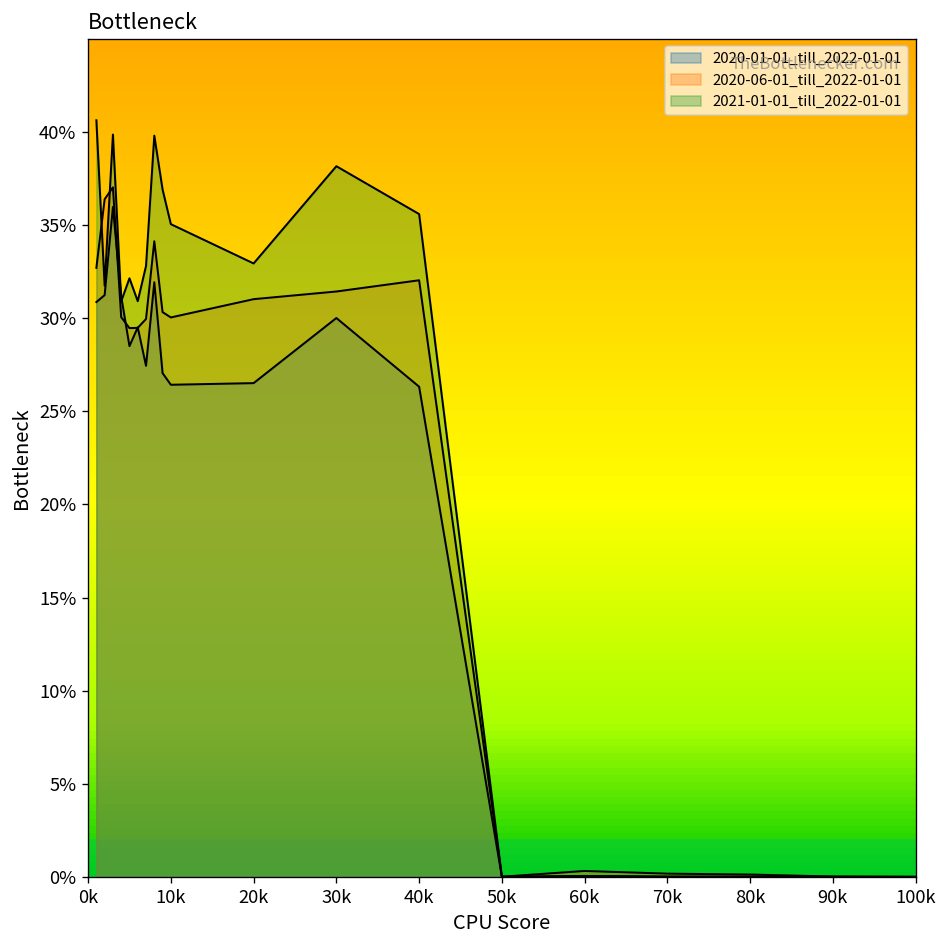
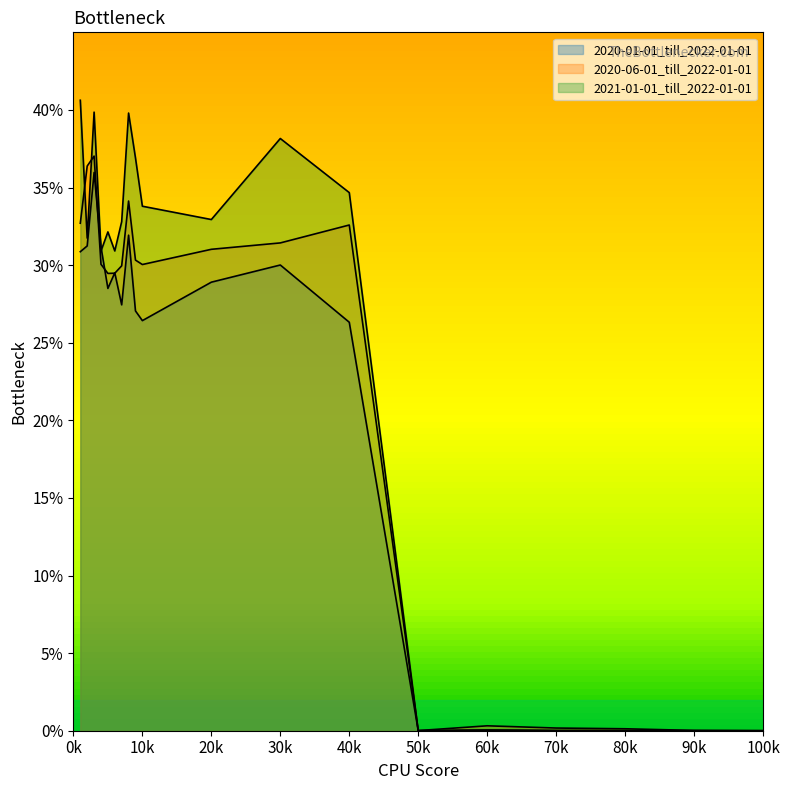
  {
    "2020-01-01_till_2022-01-01": {
      "10k": "26.4%",
-     "20k": "26.5%",
+     "20k": "28.9%",
      "30k": "30.0%",
      "40k": "26.3%"
    },
    "2020-06-01_till_2022-01-01": {
      "10k": "30.0%",
      "20k": "31.0%",
      "30k": "31.4%",
-     "40k": "32.0%"
+     "40k": "32.6%"
    },
    "2021-01-01_till_2022-01-01": {
-     "10k": "35.0%",
+     "10k": "33.8%",
      "20k": "32.9%",
      "30k": "38.2%",
-     "40k": "35.6%"
+     "40k": "34.7%"
    }
  }
